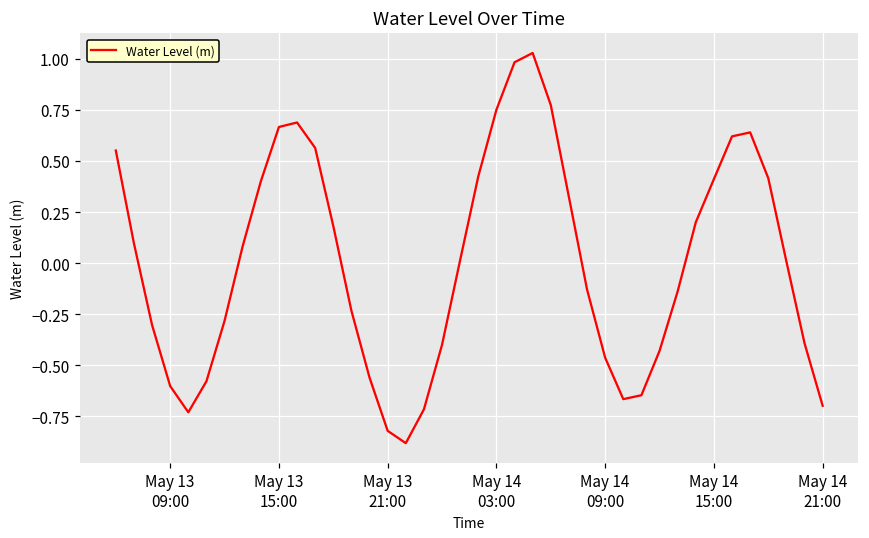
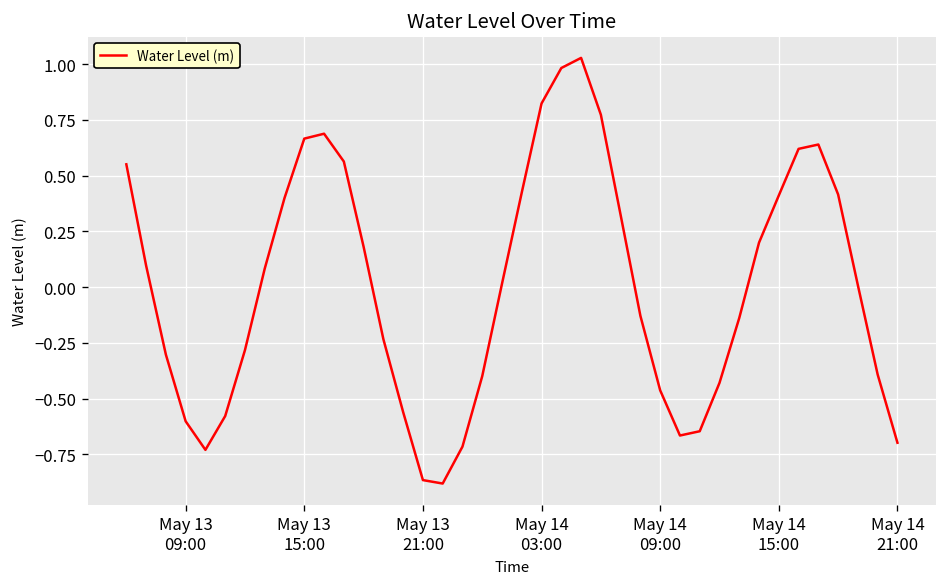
  {
    "May 13 09:00": -0.60,
    "May 13 15:00": 0.67,
-   "May 13 21:00": -0.82,
-   "May 14 03:00": 0.75,
+   "May 13 21:00": -0.87,
+   "May 14 03:00": 0.82,
    "May 14 09:00": -0.46,
    "May 14 15:00": 0.41,
    "May 14 21:00": -0.70
  }
